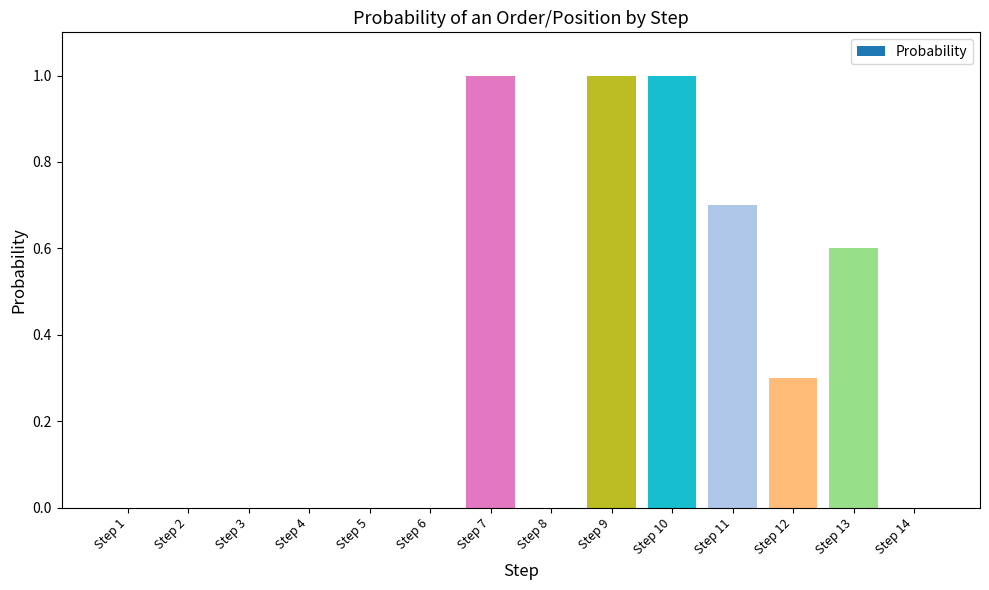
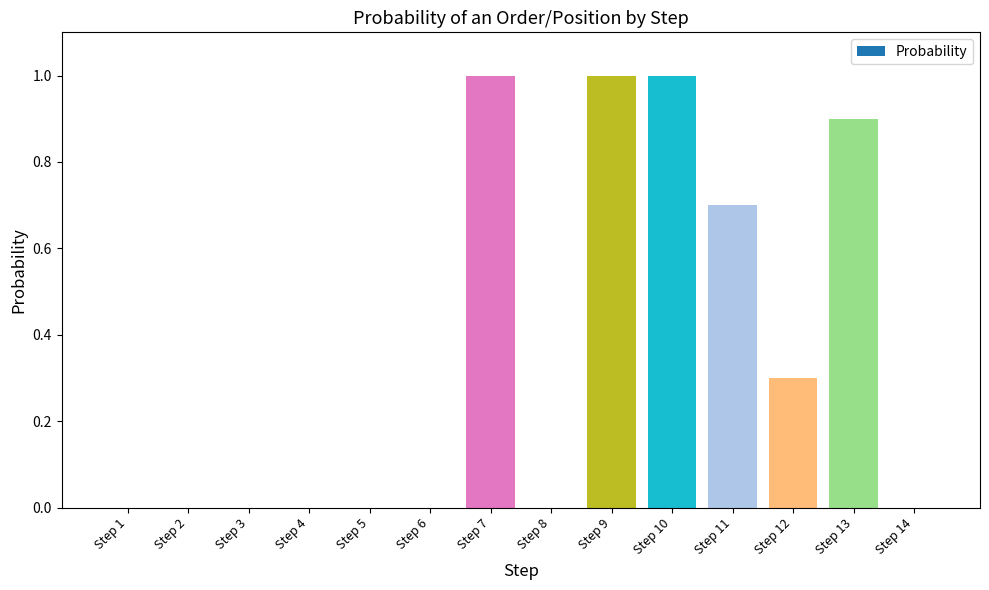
  {
    "Step 1": 0.0,
    "Step 2": 0.0,
    "Step 3": 0.0,
    "Step 4": 0.0,
    "Step 5": 0.0,
    "Step 6": 0.0,
    "Step 7": 1.0,
    "Step 8": 0.0,
    "Step 9": 1.0,
    "Step 10": 1.0,
    "Step 11": 0.7,
    "Step 12": 0.3,
-   "Step 13": 0.6,
+   "Step 13": 0.9,
    "Step 14": 0.0
  }
